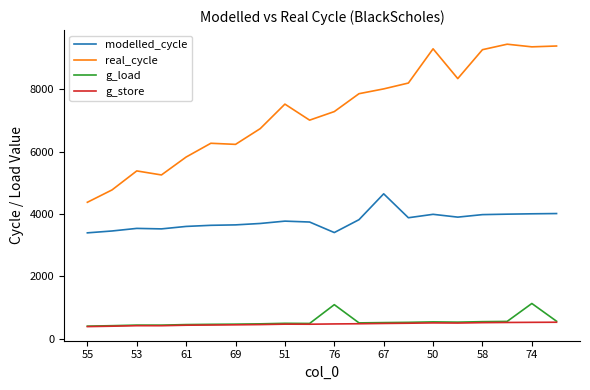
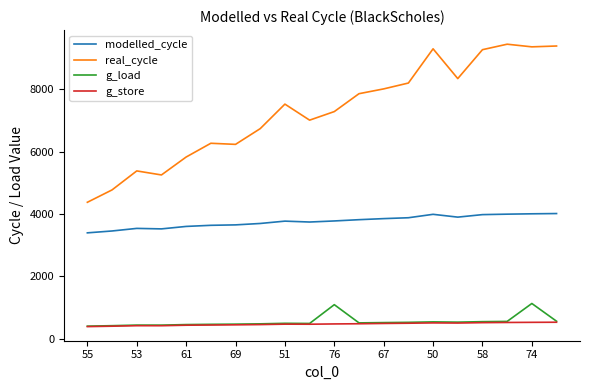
  {
    "modelled_cycle": {
      "55": 3400,
      "53": 3500,
      "61": 3600,
      "69": 3700,
      "51": 3800,
-     "76": 3400,
-     "67": 4700,
+     "76": 3800,
+     "67": 3900,
      "50": 4000,
      "58": 4000,
      "74": 4000
    },
    "real_cycle": {
      "55": 4400,
      "53": 5400,
      "61": 5800,
      "69": 6200,
      "51": 7500,
      "76": 7300,
      "67": 8000,
      "50": 9300,
      "58": 9300,
      "74": 9400
    },
    "g_load": {
      "76": 1100,
      "74": 1100
    },
    "g_store": {
      "76": 500,
      "74": 500
    }
  }
